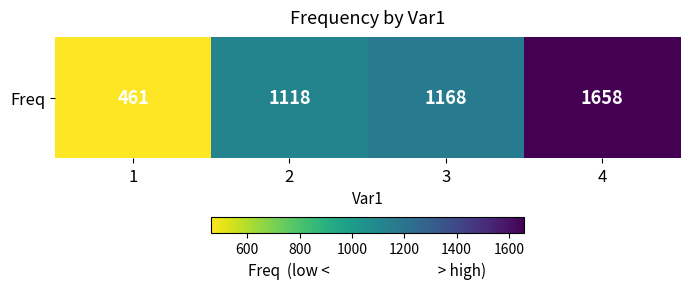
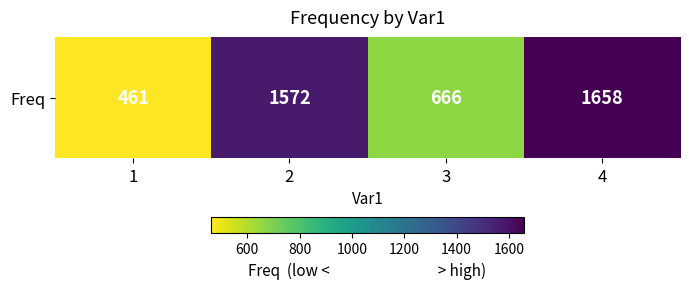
  {
    "Freq": {
      "1": 461,
-     "2": 1118,
-     "3": 1168,
+     "2": 1572,
+     "3": 666,
      "4": 1658
    }
  }
